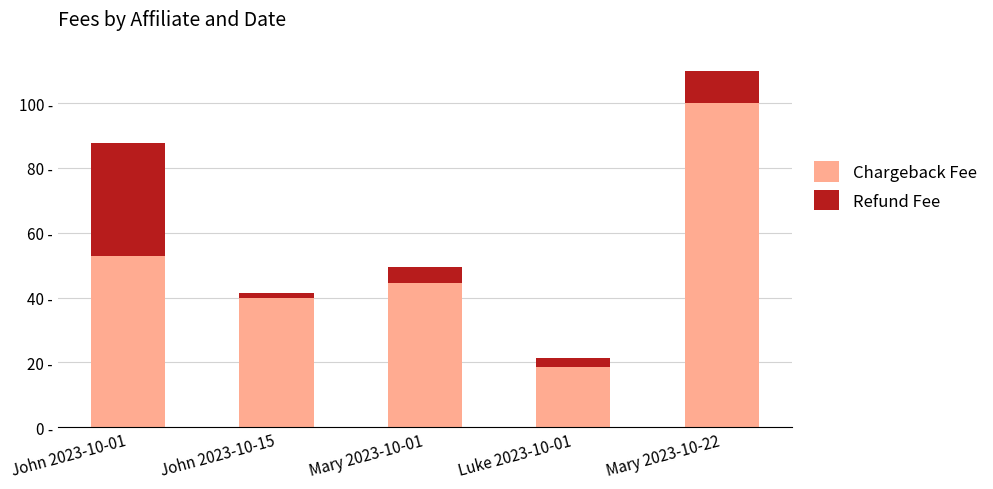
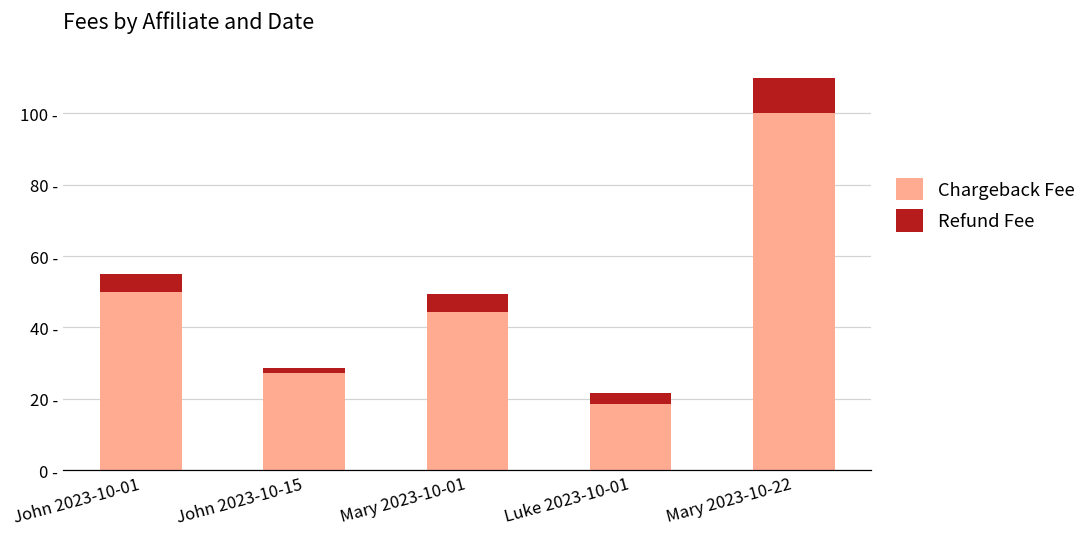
  {
    "Chargeback Fee": {
-     "John 2023-10-01": "53 -",
-     "John 2023-10-15": "40 -",
+     "John 2023-10-01": "50 -",
+     "John 2023-10-15": "27 -",
      "Mary 2023-10-01": "44 -",
      "Luke 2023-10-01": "19 -",
      "Mary 2023-10-22": "100 -"
    },
    "Refund Fee": {
-     "John 2023-10-01": "35 -",
+     "John 2023-10-01": "5 -",
      "John 2023-10-15": "1 -",
      "Mary 2023-10-01": "5 -",
      "Luke 2023-10-01": "3 -",
      "Mary 2023-10-22": "10 -"
    }
  }
